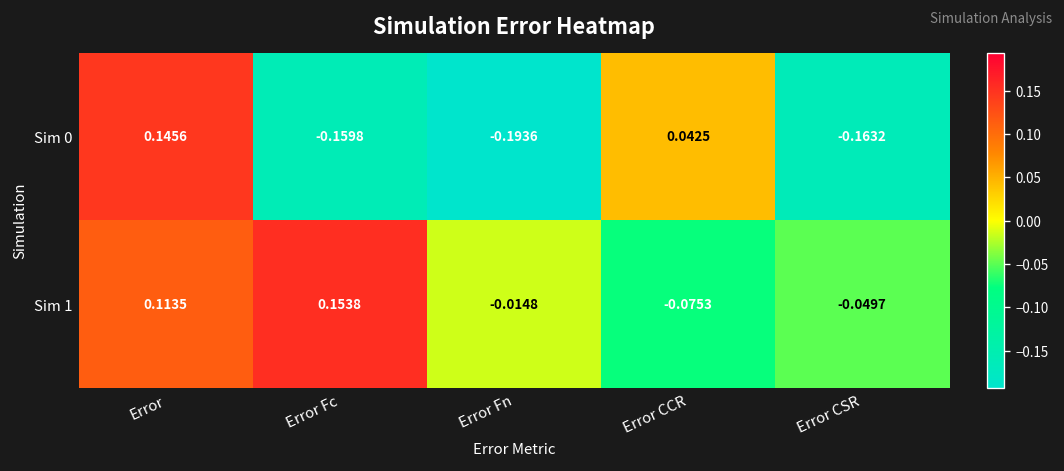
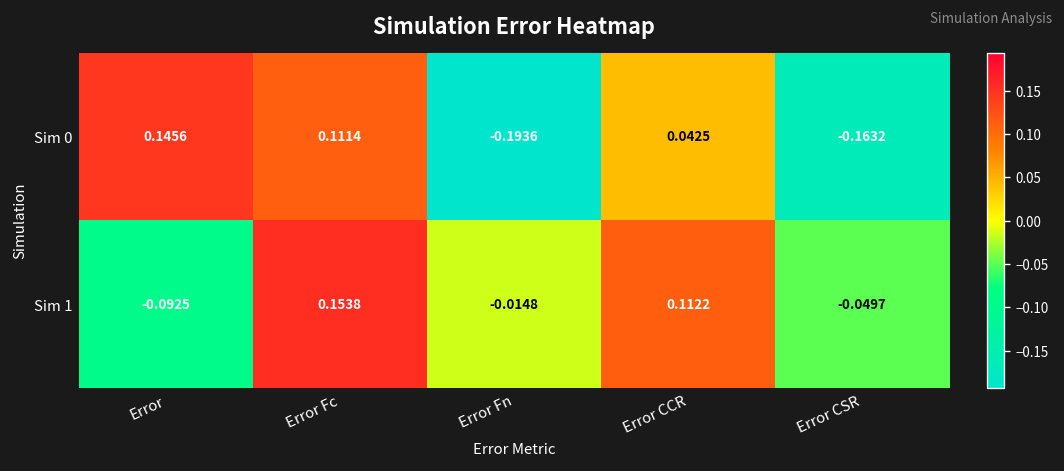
  {
    "Sim 0": {
      "Error": 0.1456,
-     "Error Fc": -0.1598,
+     "Error Fc": 0.1114,
      "Error Fn": -0.1936,
      "Error CCR": 0.0425,
      "Error CSR": -0.1632
    },
    "Sim 1": {
-     "Error": 0.1135,
+     "Error": -0.0925,
      "Error Fc": 0.1538,
      "Error Fn": -0.0148,
-     "Error CCR": -0.0753,
+     "Error CCR": 0.1122,
      "Error CSR": -0.0497
    }
  }
